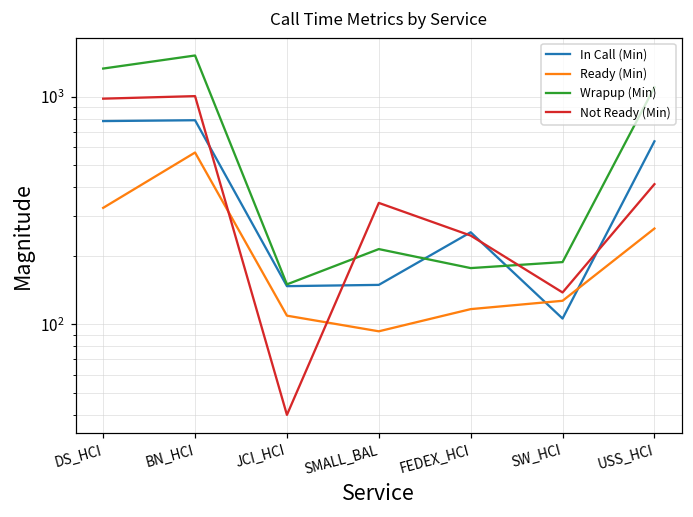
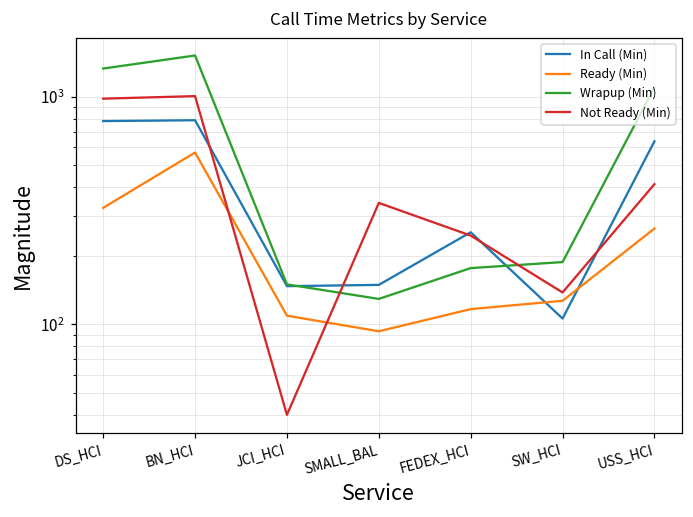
  {
    "In Call (Min)": {
      "DS_HCI": 780,
      "BN_HCI": 790,
      "SMALL_BAL": 150,
      "FEDEX_HCI": 250,
      "SW_HCI": 110,
      "USS_HCI": 640
    },
    "Ready (Min)": {
      "DS_HCI": 330,
      "BN_HCI": 570,
      "JCI_HCI": 110,
      "SMALL_BAL": 90,
      "FEDEX_HCI": 120,
      "SW_HCI": 130,
      "USS_HCI": 260
    },
    "Wrapup (Min)": {
      "DS_HCI": 1300,
      "BN_HCI": 1500,
-     "SMALL_BAL": 210,
+     "SMALL_BAL": 130,
      "FEDEX_HCI": 180,
      "SW_HCI": 190
    },
    "Not Ready (Min)": {
      "DS_HCI": 1000,
      "BN_HCI": 1000,
      "JCI_HCI": 40,
      "SMALL_BAL": 340,
      "FEDEX_HCI": 250,
      "SW_HCI": 140,
      "USS_HCI": 410
    }
  }
